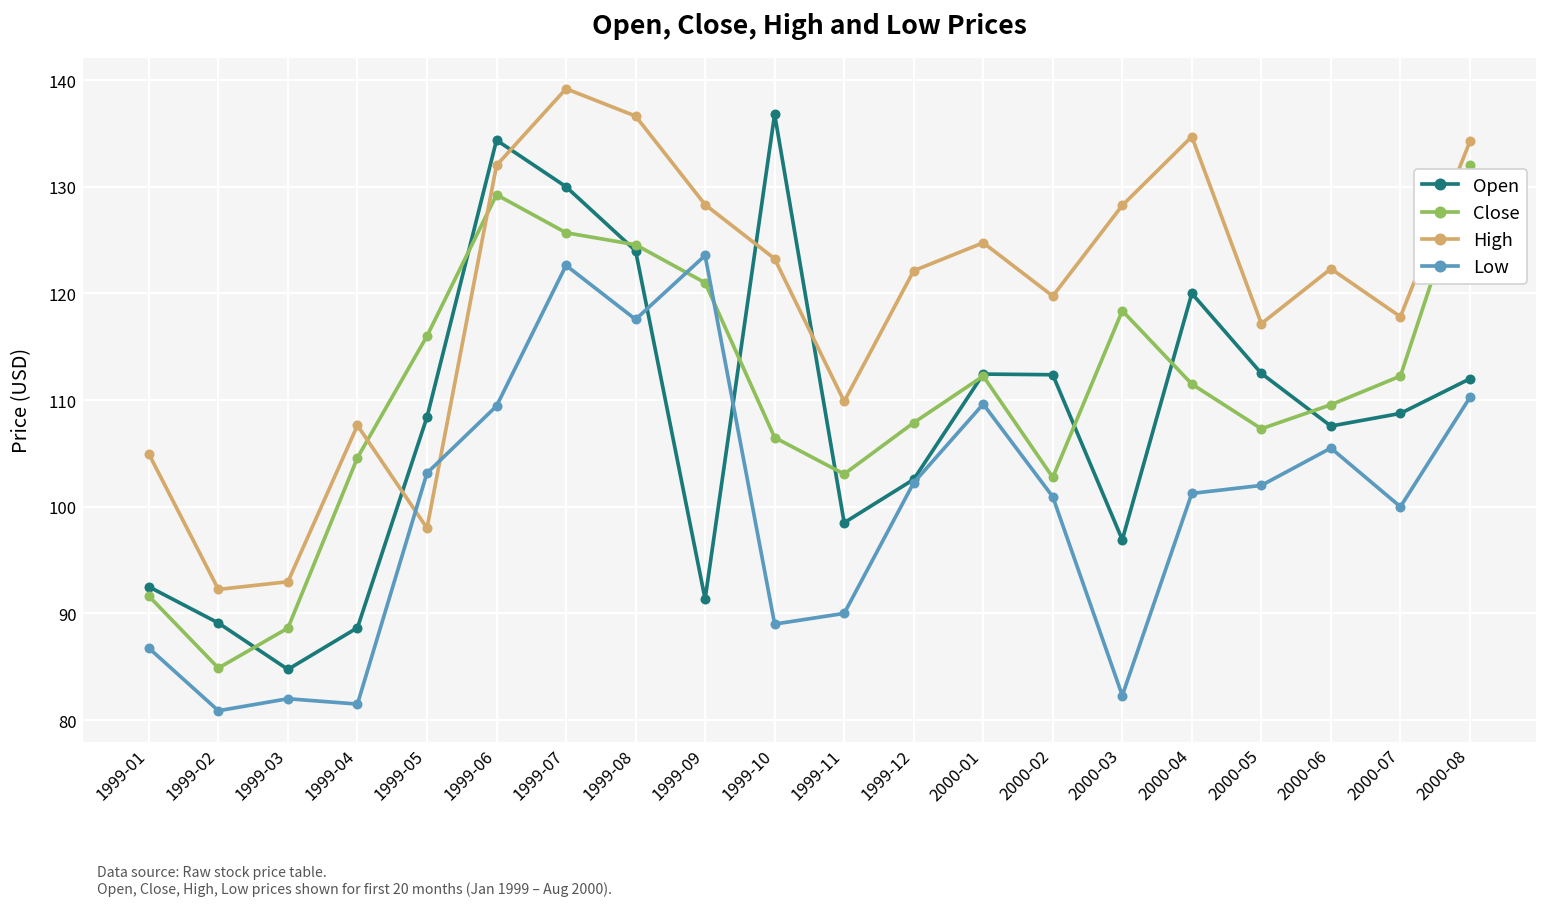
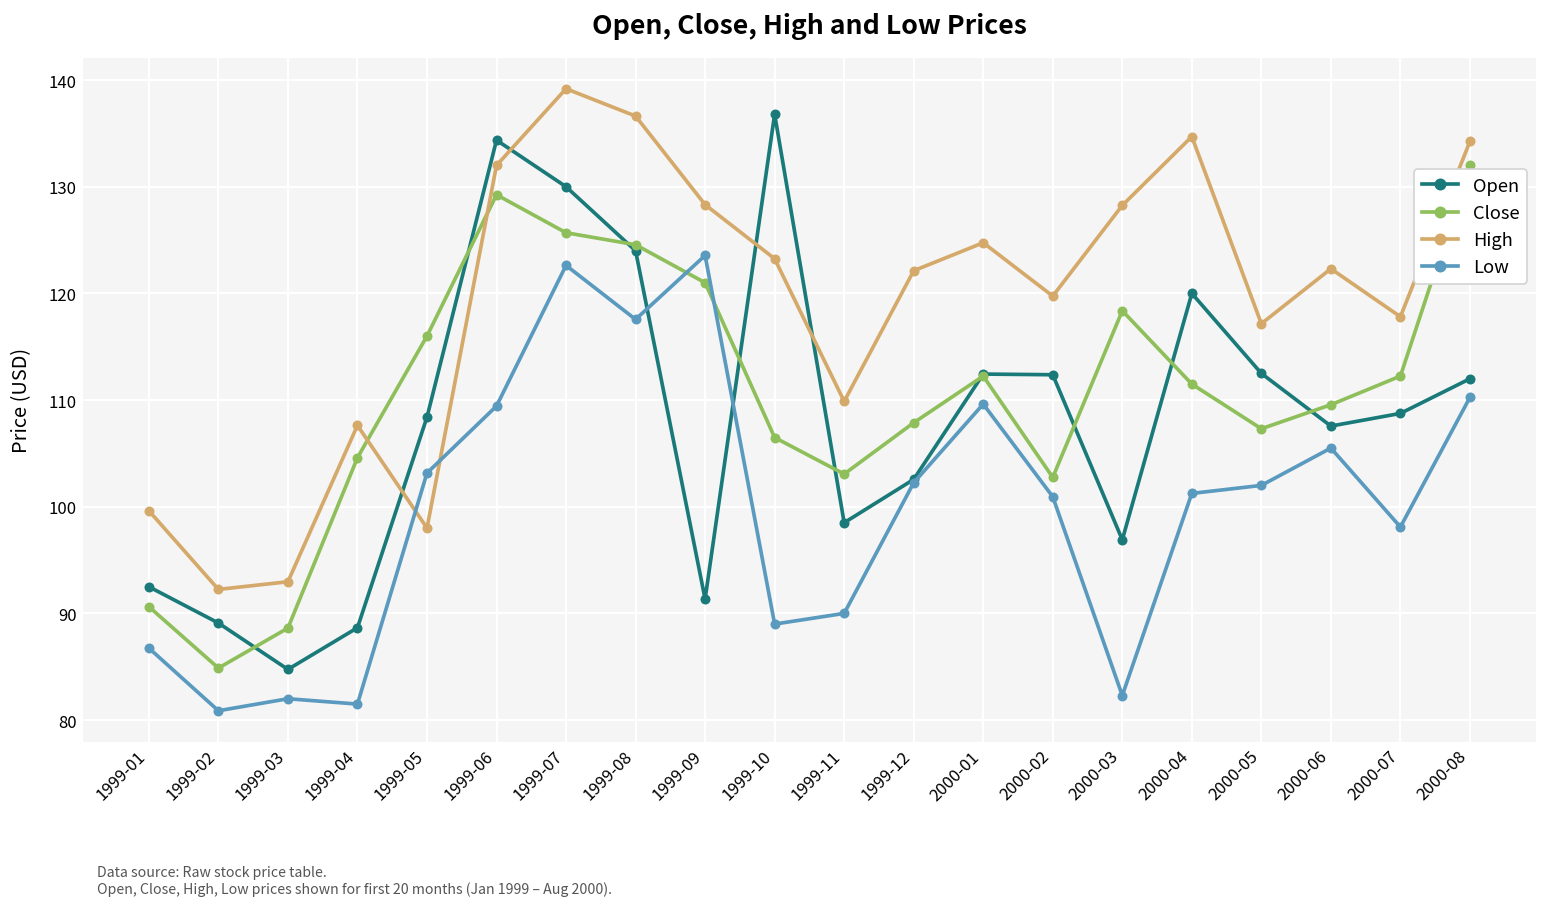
  {
    "Open": {
      "1999-01": 93,
      "1999-02": 89,
      "1999-03": 85,
      "1999-04": 89,
      "1999-05": 108,
      "1999-06": 134,
      "1999-07": 130,
      "1999-08": 124,
      "1999-09": 91,
      "1999-10": 137,
      "1999-11": 99,
      "1999-12": 103,
      "2000-02": 112,
      "2000-03": 97,
      "2000-04": 120,
      "2000-05": 113,
      "2000-06": 108,
      "2000-07": 109,
      "2000-08": 112
    },
    "Close": {
-     "1999-01": 92,
+     "1999-01": 91,
      "1999-02": 85,
      "1999-03": 89,
      "1999-04": 105,
      "1999-05": 116,
      "1999-06": 129,
      "1999-07": 126,
      "1999-08": 125,
      "1999-09": 121,
      "1999-10": 106,
      "1999-11": 103,
      "1999-12": 108,
      "2000-02": 103,
      "2000-03": 118,
      "2000-04": 112,
      "2000-05": 107,
      "2000-06": 110,
      "2000-07": 112,
      "2000-08": 132
    },
    "High": {
-     "1999-01": 105,
+     "1999-01": 100,
      "1999-02": 92,
      "1999-03": 93,
      "1999-04": 108,
      "1999-05": 98,
      "1999-06": 132,
      "1999-07": 139,
      "1999-08": 137,
      "1999-09": 128,
      "1999-10": 123,
      "1999-11": 110,
      "1999-12": 122,
      "2000-01": 125,
      "2000-02": 120,
      "2000-03": 128,
      "2000-04": 135,
      "2000-05": 117,
      "2000-06": 122,
      "2000-07": 118,
      "2000-08": 134
    },
    "Low": {
      "1999-01": 87,
      "1999-02": 81,
      "1999-03": 82,
      "1999-04": 82,
      "1999-05": 103,
      "1999-06": 109,
      "1999-07": 123,
      "1999-08": 118,
      "1999-09": 124,
      "1999-10": 89,
      "1999-11": 90,
      "1999-12": 102,
      "2000-01": 110,
      "2000-02": 101,
      "2000-03": 82,
      "2000-04": 101,
      "2000-05": 102,
      "2000-06": 106,
-     "2000-07": 100,
+     "2000-07": 98,
      "2000-08": 110
    }
  }
